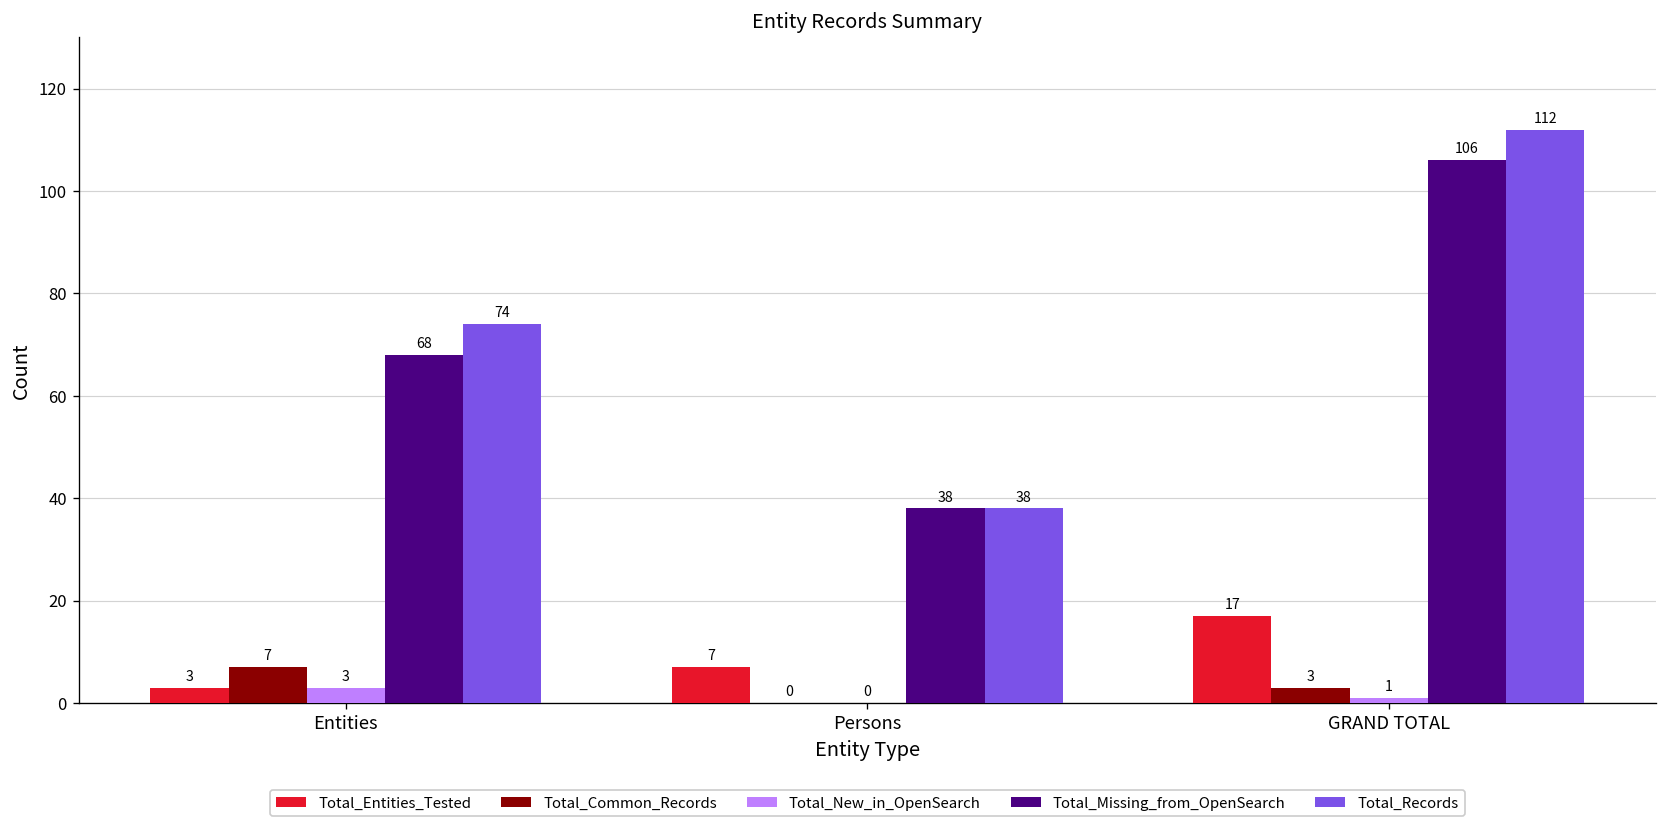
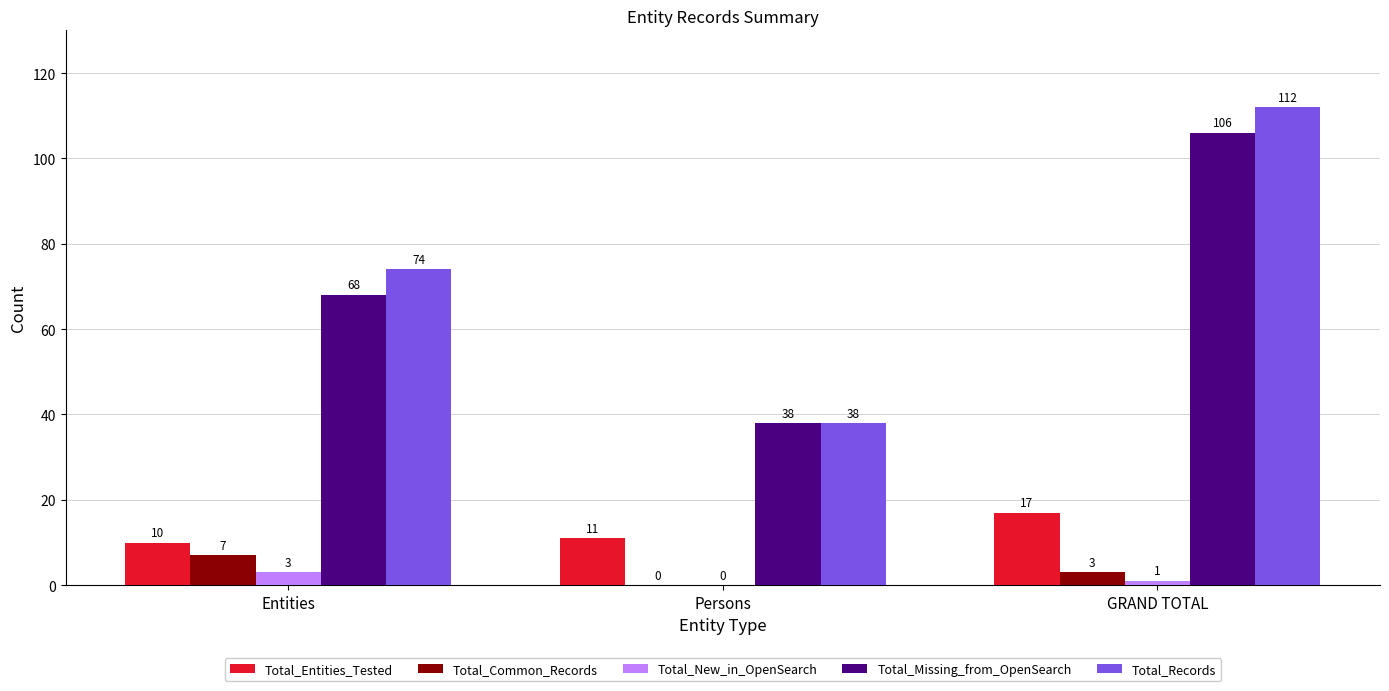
  {
    "Total_Entities_Tested": {
-     "Entities": 3,
-     "Persons": 7,
+     "Entities": 10,
+     "Persons": 11,
      "GRAND TOTAL": 17
    },
    "Total_Common_Records": {
      "Entities": 7,
      "Persons": 0,
      "GRAND TOTAL": 3
    },
    "Total_New_in_OpenSearch": {
      "Entities": 3,
      "Persons": 0,
      "GRAND TOTAL": 1
    },
    "Total_Missing_from_OpenSearch": {
      "Entities": 68,
      "Persons": 38,
      "GRAND TOTAL": 106
    },
    "Total_Records": {
      "Entities": 74,
      "Persons": 38,
      "GRAND TOTAL": 112
    }
  }
